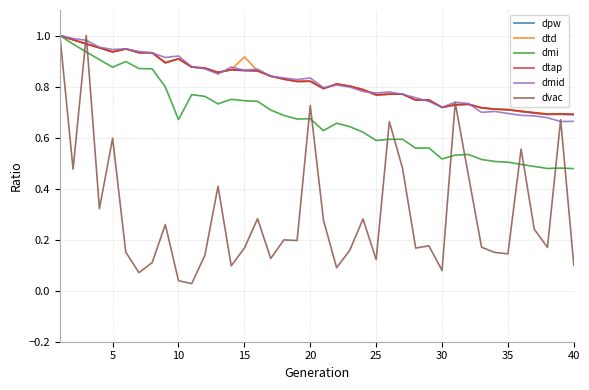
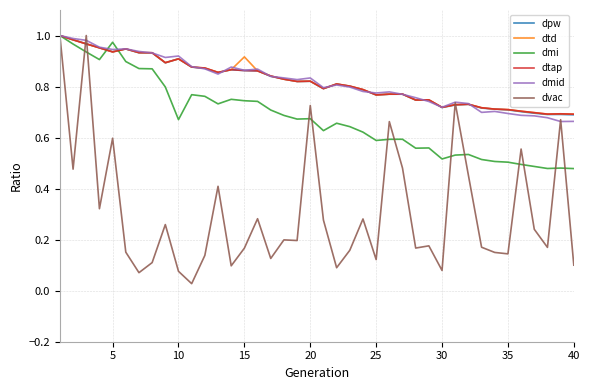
  {
    "dtd": {
      "15": 0.92
    },
    "dmi": {
-     "5": 0.88,
+     "5": 0.97,
      "10": 0.67,
      "15": 0.74,
      "20": 0.67,
      "25": 0.59,
      "30": 0.52,
      "35": 0.50,
      "40": 0.48
    },
    "dmid": {
      "10": 0.92,
      "20": 0.83,
      "35": 0.69,
      "40": 0.66
    },
    "dvac": {
      "5": 0.60,
-     "10": 0.04,
+     "10": 0.08,
      "15": 0.17,
      "20": 0.73,
      "25": 0.12,
      "30": 0.08,
      "35": 0.14,
      "40": 0.10
    }
  }
